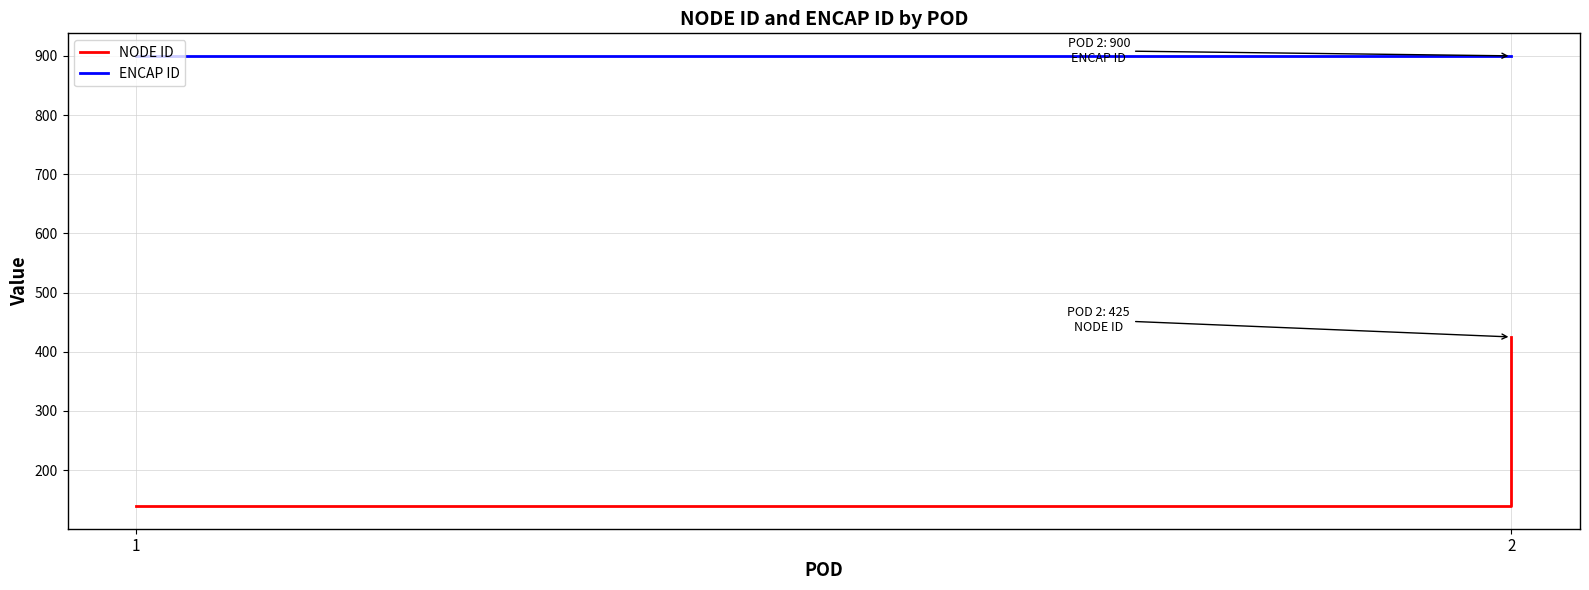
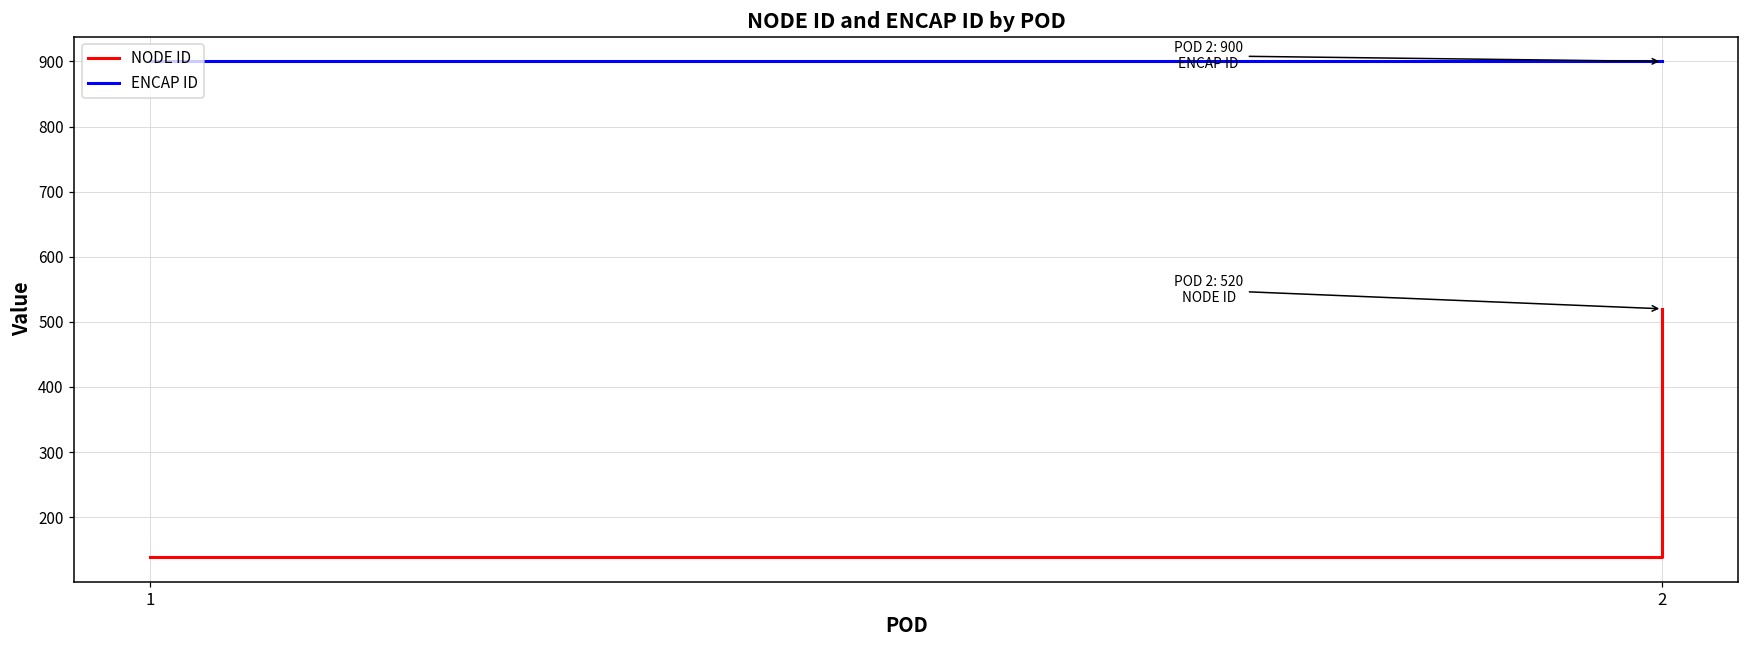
  {
    "NODE ID": {
-     "2": 425
+     "2": 520
    },
    "ENCAP ID": {
      "2": 900
    }
  }
